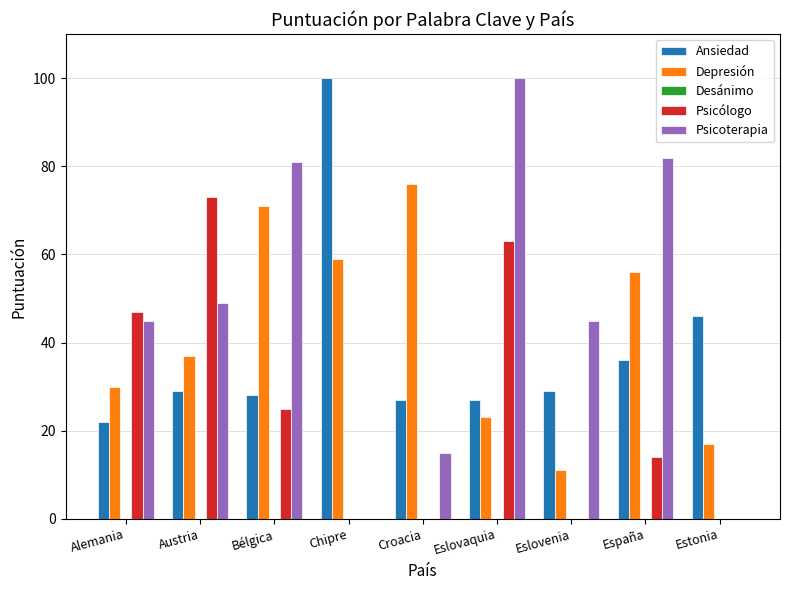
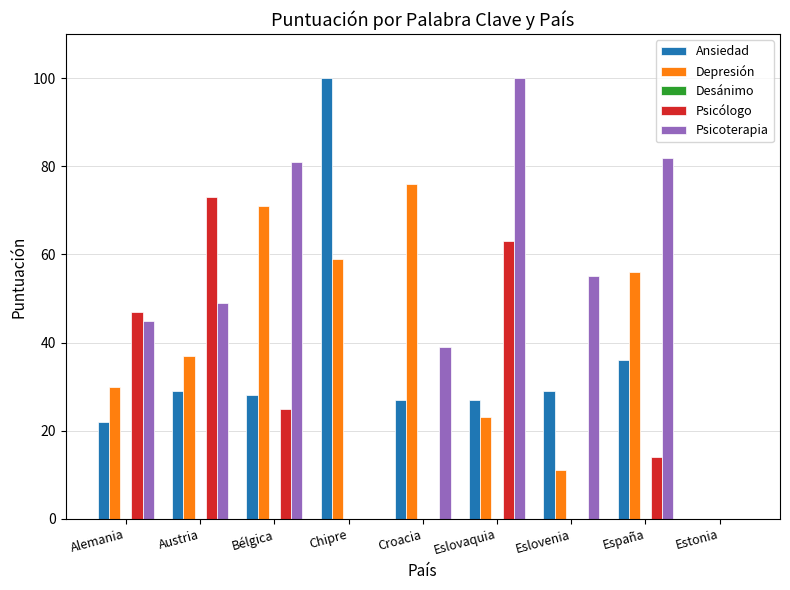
  {
    "Ansiedad": {
      "Alemania": 22,
      "Austria": 29,
      "Bélgica": 28,
      "Chipre": 100,
      "Croacia": 27,
      "Eslovaquia": 27,
      "Eslovenia": 29,
      "España": 36,
-     "Estonia": 46
+     "Estonia": 0
    },
    "Depresión": {
      "Alemania": 30,
      "Austria": 37,
      "Bélgica": 71,
      "Chipre": 59,
      "Croacia": 76,
      "Eslovaquia": 23,
      "Eslovenia": 11,
      "España": 56,
-     "Estonia": 17
+     "Estonia": 0
    },
    "Desánimo": {
      "Alemania": 0,
      "Austria": 0,
      "Bélgica": 0,
      "Chipre": 0,
      "Croacia": 0,
      "Eslovaquia": 0,
      "Eslovenia": 0,
      "España": 0,
      "Estonia": 0
    },
    "Psicólogo": {
      "Alemania": 47,
      "Austria": 73,
      "Bélgica": 25,
      "Chipre": 0,
      "Croacia": 0,
      "Eslovaquia": 63,
      "Eslovenia": 0,
      "España": 14,
      "Estonia": 0
    },
    "Psicoterapia": {
      "Alemania": 45,
      "Austria": 49,
      "Bélgica": 81,
      "Chipre": 0,
-     "Croacia": 15,
+     "Croacia": 39,
      "Eslovaquia": 100,
-     "Eslovenia": 45,
+     "Eslovenia": 55,
      "España": 82,
      "Estonia": 0
    }
  }
